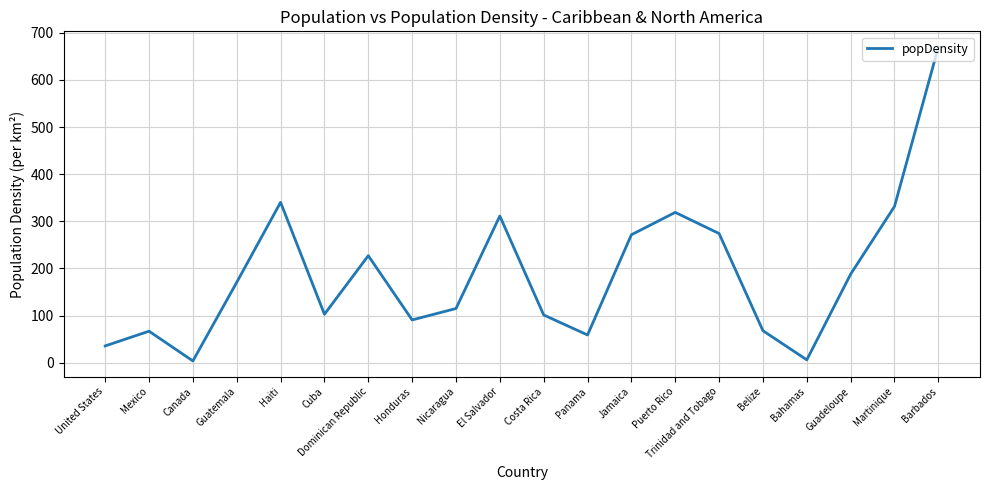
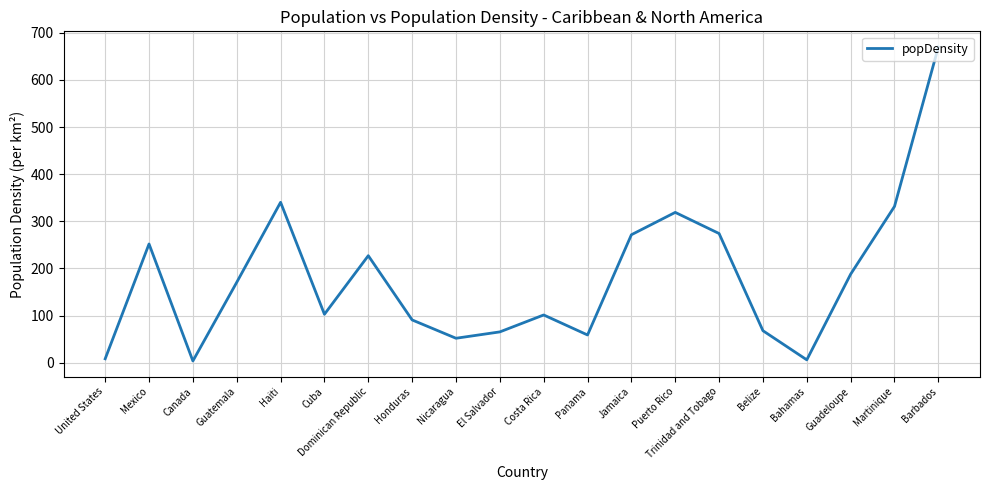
  {
-   "United States": 40,
-   "Mexico": 70,
+   "United States": 10,
+   "Mexico": 250,
    "Canada": 0,
    "Guatemala": 170,
    "Haiti": 340,
    "Cuba": 100,
    "Dominican Republic": 230,
    "Honduras": 90,
-   "Nicaragua": 120,
-   "El Salvador": 310,
+   "Nicaragua": 50,
+   "El Salvador": 70,
    "Costa Rica": 100,
    "Panama": 60,
    "Jamaica": 270,
    "Puerto Rico": 320,
    "Trinidad and Tobago": 270,
    "Belize": 70,
    "Bahamas": 10,
    "Guadeloupe": 190,
    "Martinique": 330
  }
